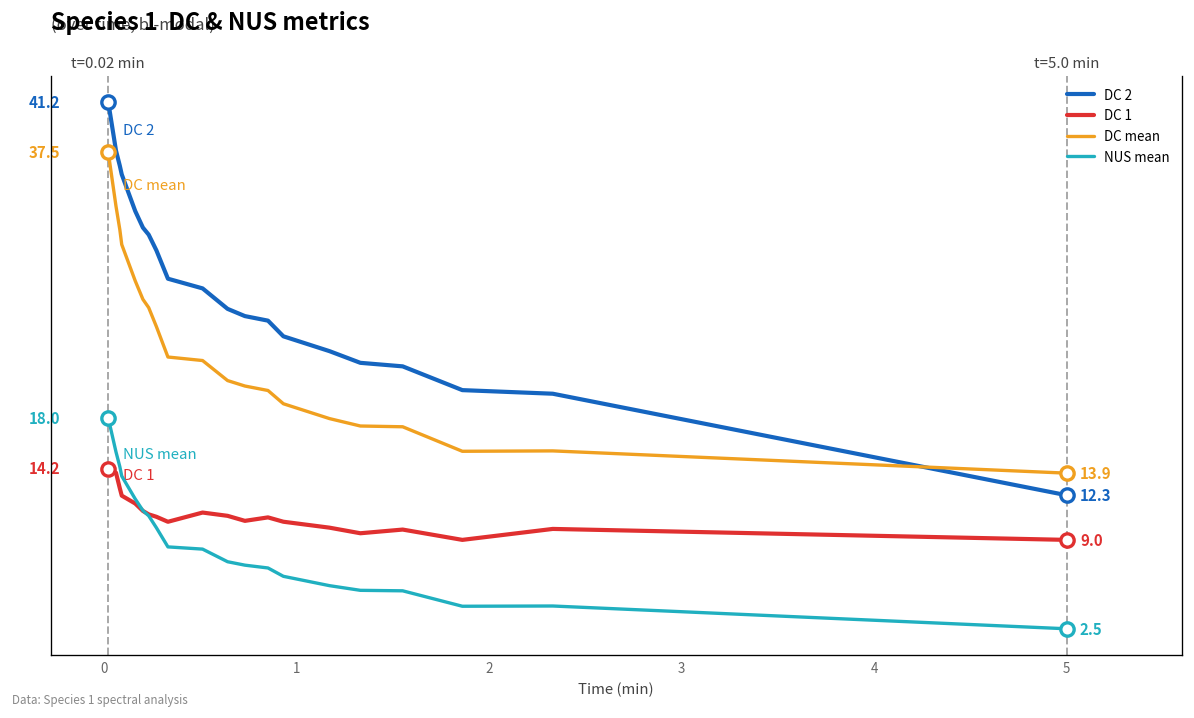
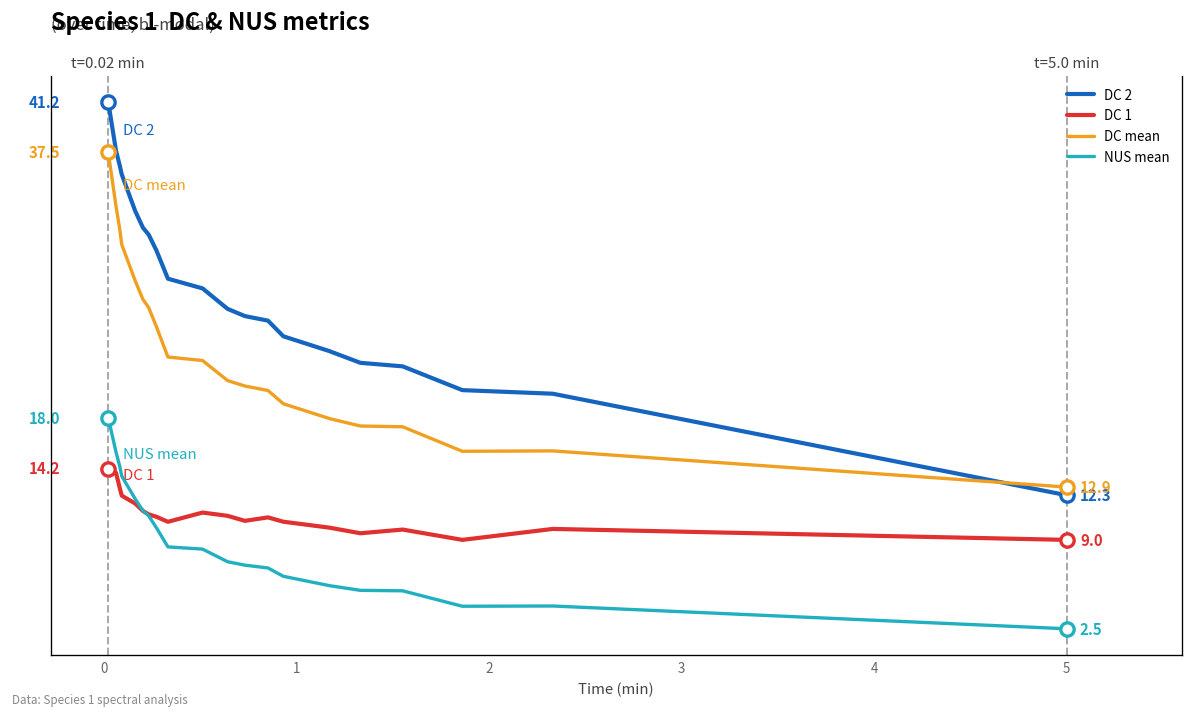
  {
    "DC mean": {
-     "5": 13.9
+     "5": 12.9
    }
  }
